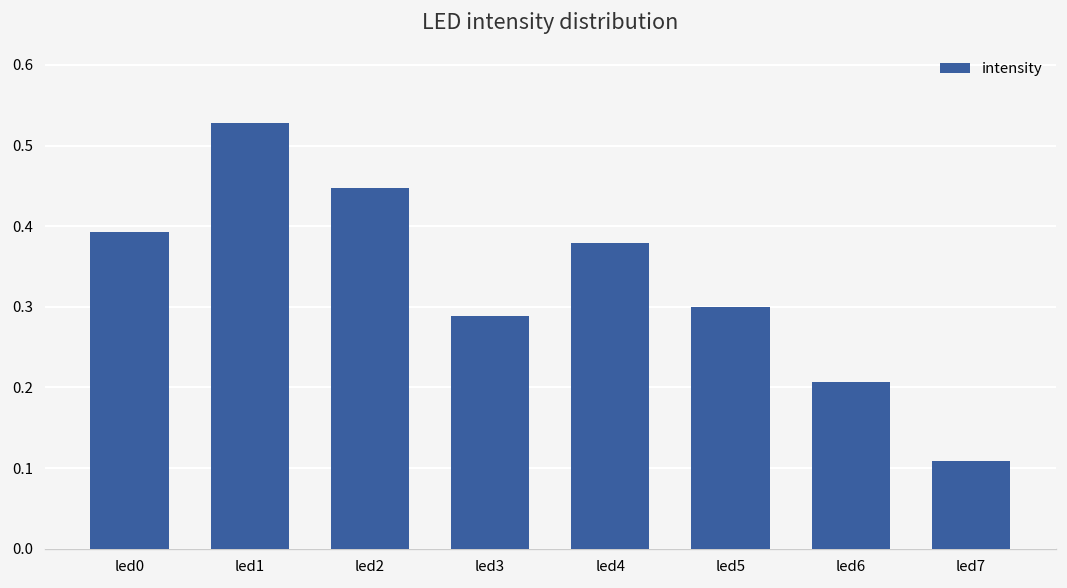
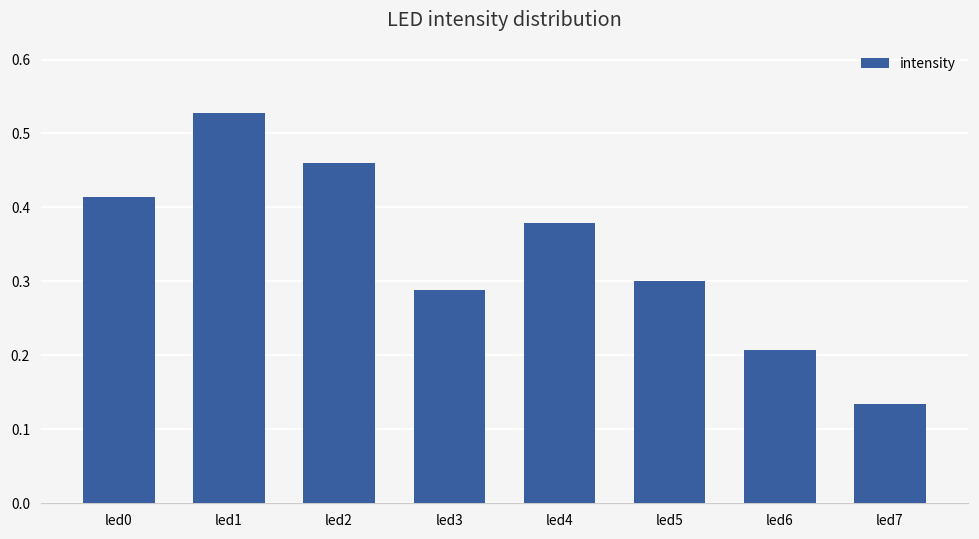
  {
-   "led0": 0.39,
+   "led0": 0.41,
    "led1": 0.53,
-   "led2": 0.45,
+   "led2": 0.46,
    "led3": 0.29,
    "led4": 0.38,
    "led5": 0.30,
    "led6": 0.21,
-   "led7": 0.11
+   "led7": 0.13
  }
